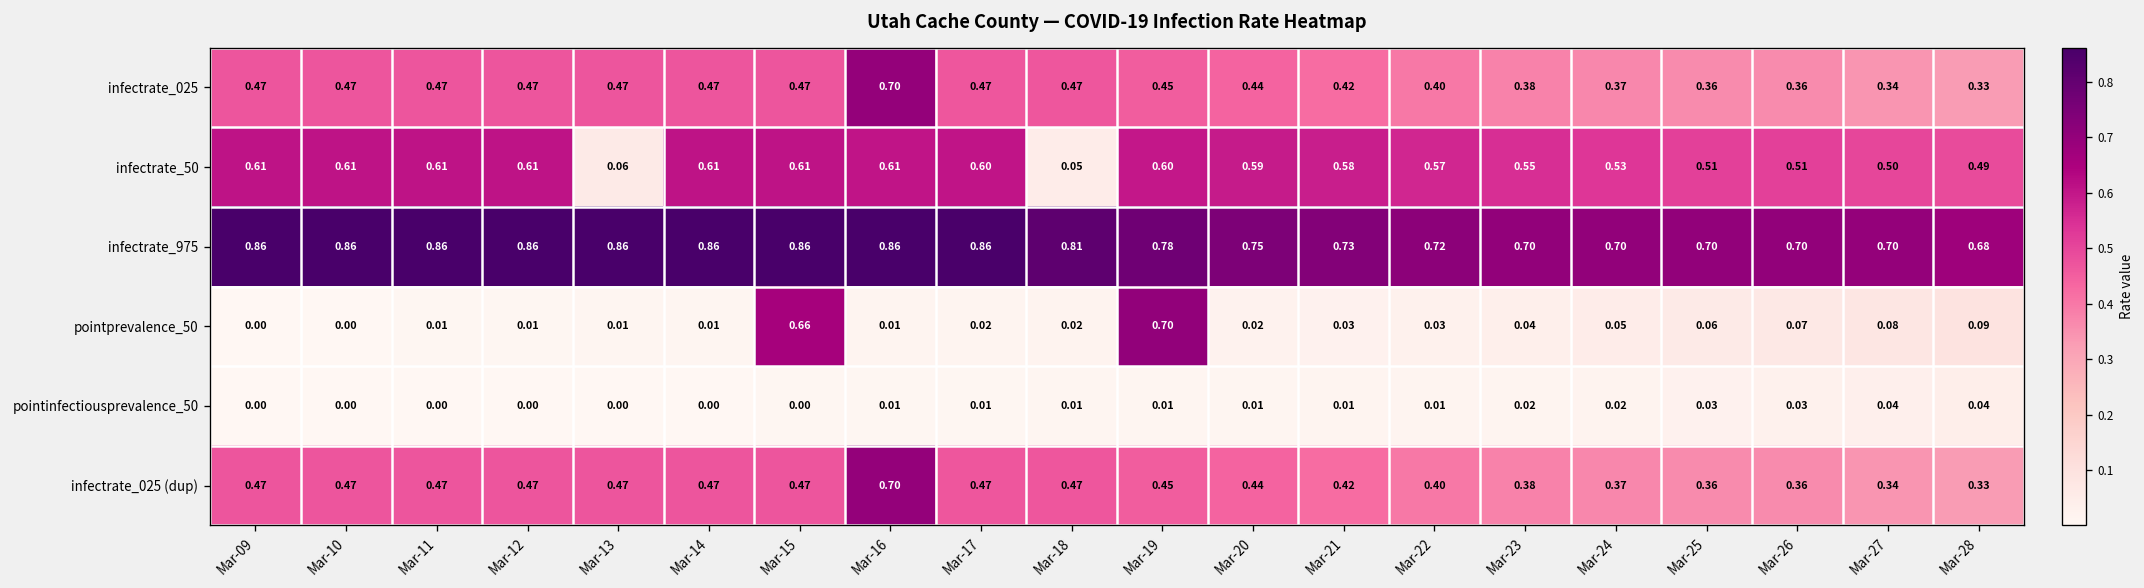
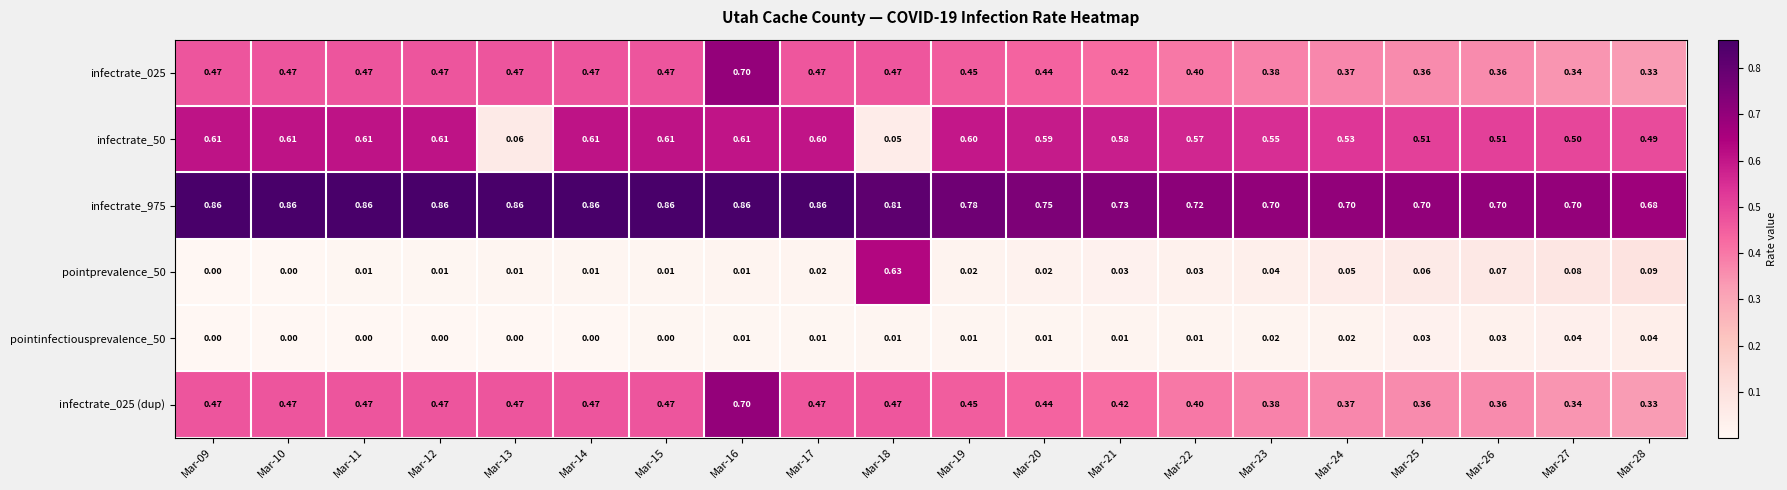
  {
    "infectrate_025": {
      "Mar-09": 0.47,
      "Mar-10": 0.47,
      "Mar-11": 0.47,
      "Mar-12": 0.47,
      "Mar-13": 0.47,
      "Mar-14": 0.47,
      "Mar-15": 0.47,
      "Mar-16": 0.70,
      "Mar-17": 0.47,
      "Mar-18": 0.47,
      "Mar-19": 0.45,
      "Mar-20": 0.44,
      "Mar-21": 0.42,
      "Mar-22": 0.40,
      "Mar-23": 0.38,
      "Mar-24": 0.37,
      "Mar-25": 0.36,
      "Mar-26": 0.36,
      "Mar-27": 0.34,
      "Mar-28": 0.33
    },
    "infectrate_50": {
      "Mar-09": 0.61,
      "Mar-10": 0.61,
      "Mar-11": 0.61,
      "Mar-12": 0.61,
      "Mar-13": 0.06,
      "Mar-14": 0.61,
      "Mar-15": 0.61,
      "Mar-16": 0.61,
      "Mar-17": 0.60,
      "Mar-18": 0.05,
      "Mar-19": 0.60,
      "Mar-20": 0.59,
      "Mar-21": 0.58,
      "Mar-22": 0.57,
      "Mar-23": 0.55,
      "Mar-24": 0.53,
      "Mar-25": 0.51,
      "Mar-26": 0.51,
      "Mar-27": 0.50,
      "Mar-28": 0.49
    },
    "infectrate_975": {
      "Mar-09": 0.86,
      "Mar-10": 0.86,
      "Mar-11": 0.86,
      "Mar-12": 0.86,
      "Mar-13": 0.86,
      "Mar-14": 0.86,
      "Mar-15": 0.86,
      "Mar-16": 0.86,
      "Mar-17": 0.86,
      "Mar-18": 0.81,
      "Mar-19": 0.78,
      "Mar-20": 0.75,
      "Mar-21": 0.73,
      "Mar-22": 0.72,
      "Mar-23": 0.70,
      "Mar-24": 0.70,
      "Mar-25": 0.70,
      "Mar-26": 0.70,
      "Mar-27": 0.70,
      "Mar-28": 0.68
    },
    "pointprevalence_50": {
      "Mar-09": 0.00,
      "Mar-10": 0.00,
      "Mar-11": 0.01,
      "Mar-12": 0.01,
      "Mar-13": 0.01,
      "Mar-14": 0.01,
-     "Mar-15": 0.66,
+     "Mar-15": 0.01,
      "Mar-16": 0.01,
      "Mar-17": 0.02,
-     "Mar-18": 0.02,
-     "Mar-19": 0.70,
+     "Mar-18": 0.63,
+     "Mar-19": 0.02,
      "Mar-20": 0.02,
      "Mar-21": 0.03,
      "Mar-22": 0.03,
      "Mar-23": 0.04,
      "Mar-24": 0.05,
      "Mar-25": 0.06,
      "Mar-26": 0.07,
      "Mar-27": 0.08,
      "Mar-28": 0.09
    },
    "pointinfectiousprevalence_50": {
      "Mar-09": 0.00,
      "Mar-10": 0.00,
      "Mar-11": 0.00,
      "Mar-12": 0.00,
      "Mar-13": 0.00,
      "Mar-14": 0.00,
      "Mar-15": 0.00,
      "Mar-16": 0.01,
      "Mar-17": 0.01,
      "Mar-18": 0.01,
      "Mar-19": 0.01,
      "Mar-20": 0.01,
      "Mar-21": 0.01,
      "Mar-22": 0.01,
      "Mar-23": 0.02,
      "Mar-24": 0.02,
      "Mar-25": 0.03,
      "Mar-26": 0.03,
      "Mar-27": 0.04,
      "Mar-28": 0.04
    },
    "infectrate_025 (dup)": {
      "Mar-09": 0.47,
      "Mar-10": 0.47,
      "Mar-11": 0.47,
      "Mar-12": 0.47,
      "Mar-13": 0.47,
      "Mar-14": 0.47,
      "Mar-15": 0.47,
      "Mar-16": 0.70,
      "Mar-17": 0.47,
      "Mar-18": 0.47,
      "Mar-19": 0.45,
      "Mar-20": 0.44,
      "Mar-21": 0.42,
      "Mar-22": 0.40,
      "Mar-23": 0.38,
      "Mar-24": 0.37,
      "Mar-25": 0.36,
      "Mar-26": 0.36,
      "Mar-27": 0.34,
      "Mar-28": 0.33
    }
  }
